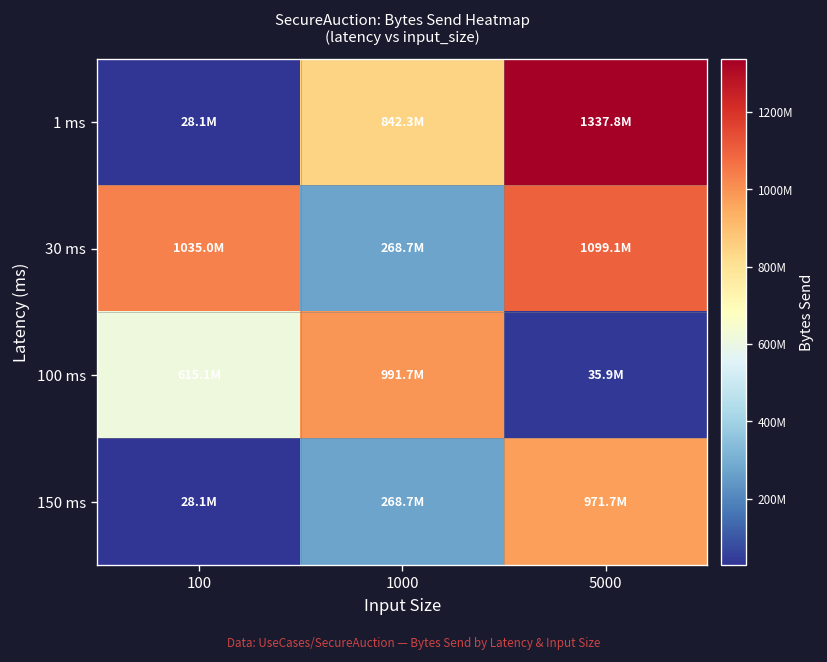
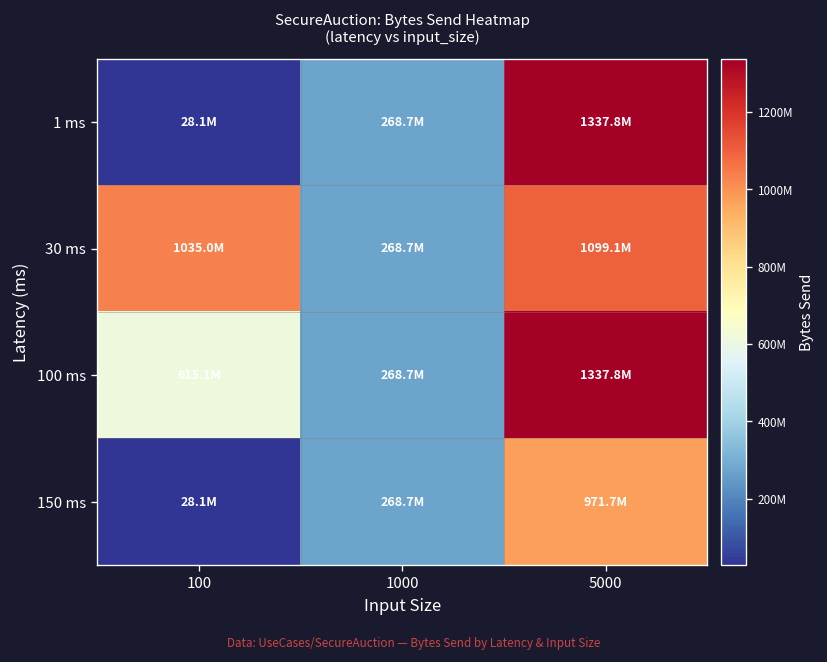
  {
    "1 ms": {
      "100": "28.1M",
-     "1000": "842.3M",
+     "1000": "268.7M",
      "5000": "1337.8M"
    },
    "30 ms": {
      "100": "1035.0M",
      "1000": "268.7M",
      "5000": "1099.1M"
    },
    "100 ms": {
-     "1000": "991.7M",
-     "5000": "35.9M"
+     "1000": "268.7M",
+     "5000": "1337.8M"
    },
    "150 ms": {
      "100": "28.1M",
      "1000": "268.7M",
      "5000": "971.7M"
    }
  }
